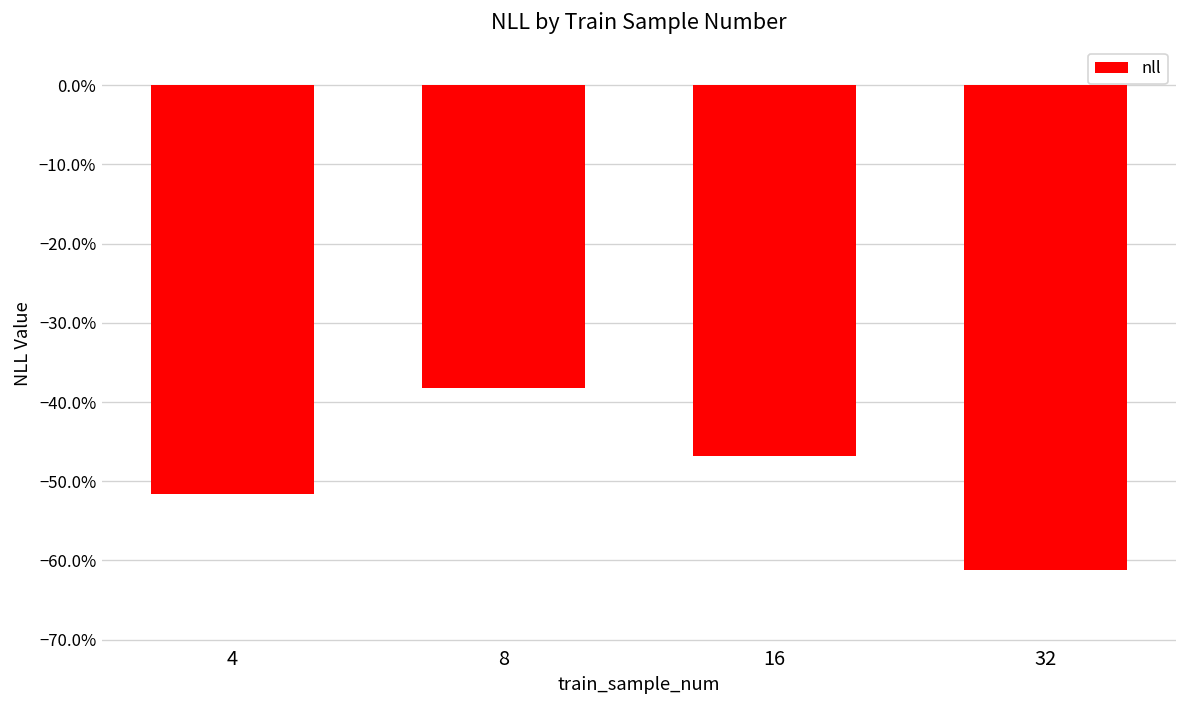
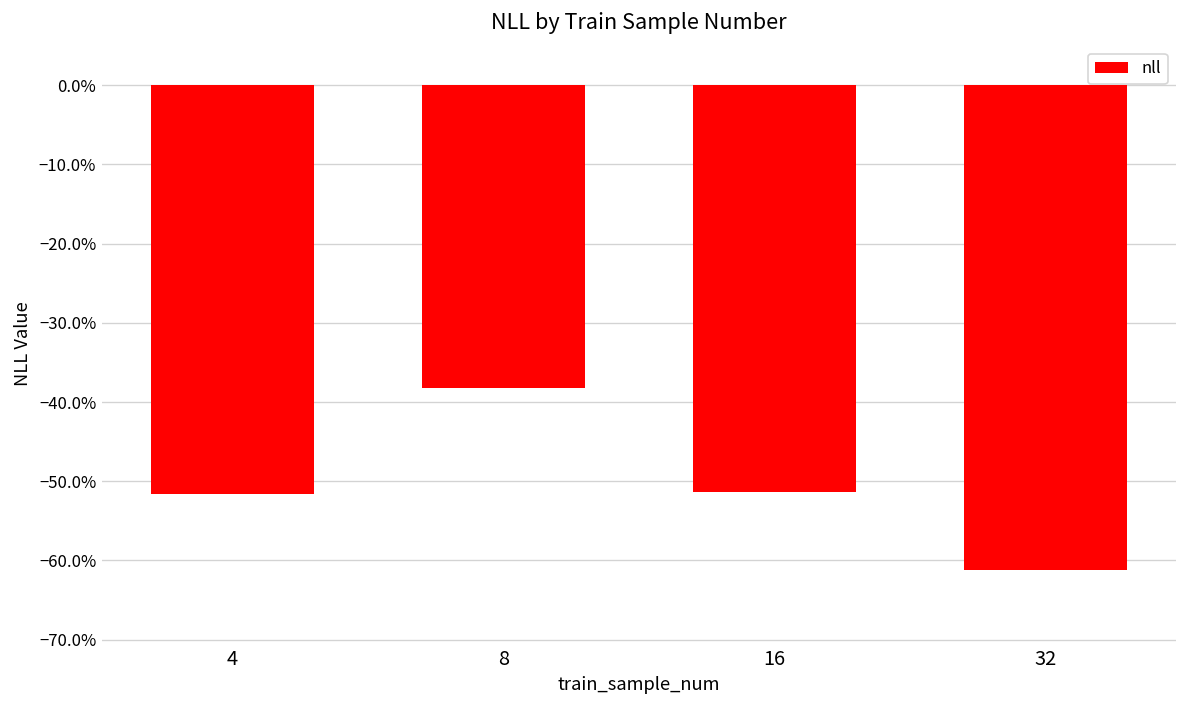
  {
    "4": "-52%",
    "8": "-38%",
-   "16": "-47%",
+   "16": "-51%",
    "32": "-61%"
  }
